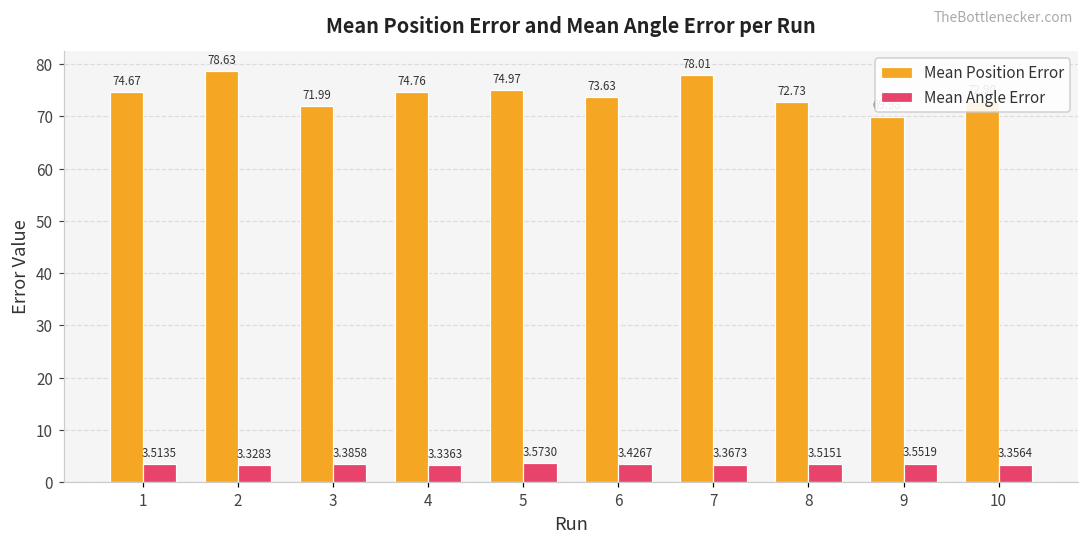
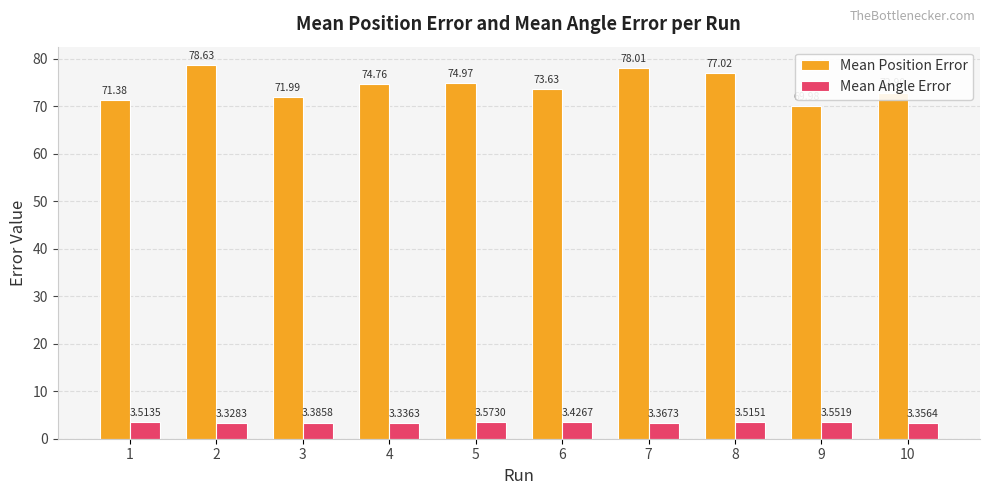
  {
    "Mean Position Error": {
-     "1": 74.67,
+     "1": 71.38,
      "2": 78.63,
      "3": 71.99,
      "4": 74.76,
      "5": 74.97,
      "6": 73.63,
      "7": 78.01,
-     "8": 72.73
+     "8": 77.02
    },
    "Mean Angle Error": {
      "1": 3.5135,
      "2": 3.3283,
      "3": 3.3858,
      "4": 3.3363,
      "5": 3.5730,
      "6": 3.4267,
      "7": 3.3673,
      "8": 3.5151,
      "9": 3.5519,
      "10": 3.3564
    }
  }
